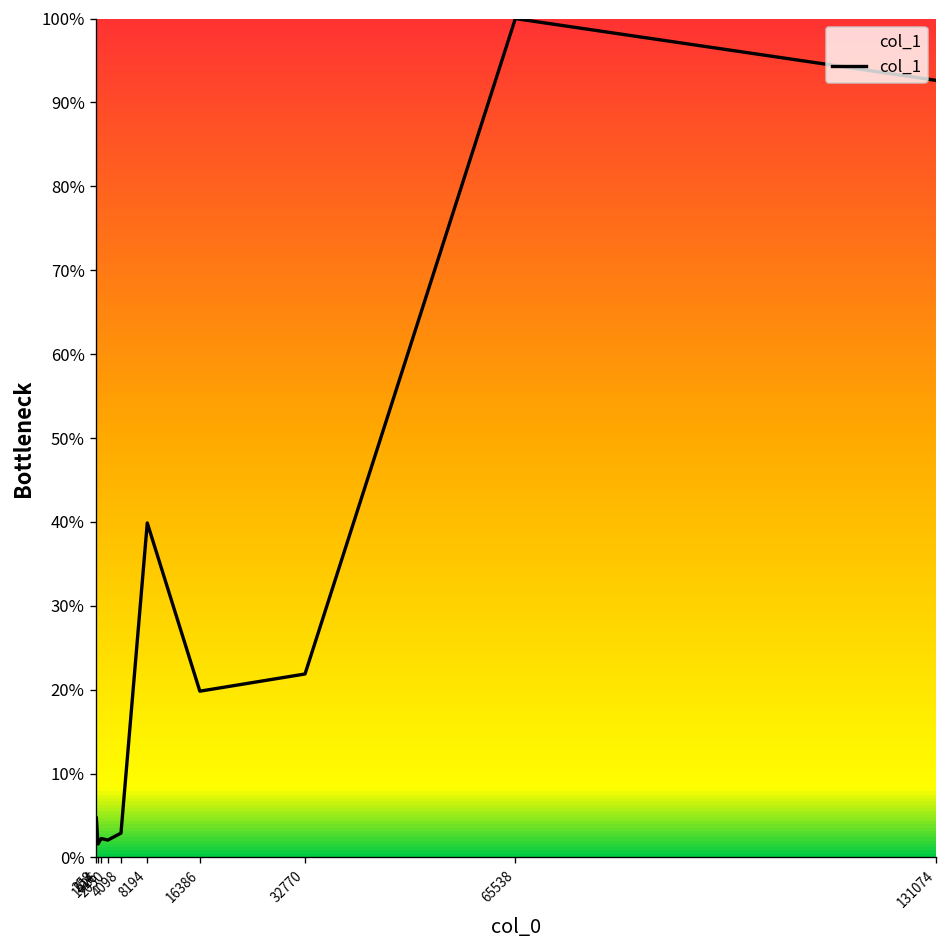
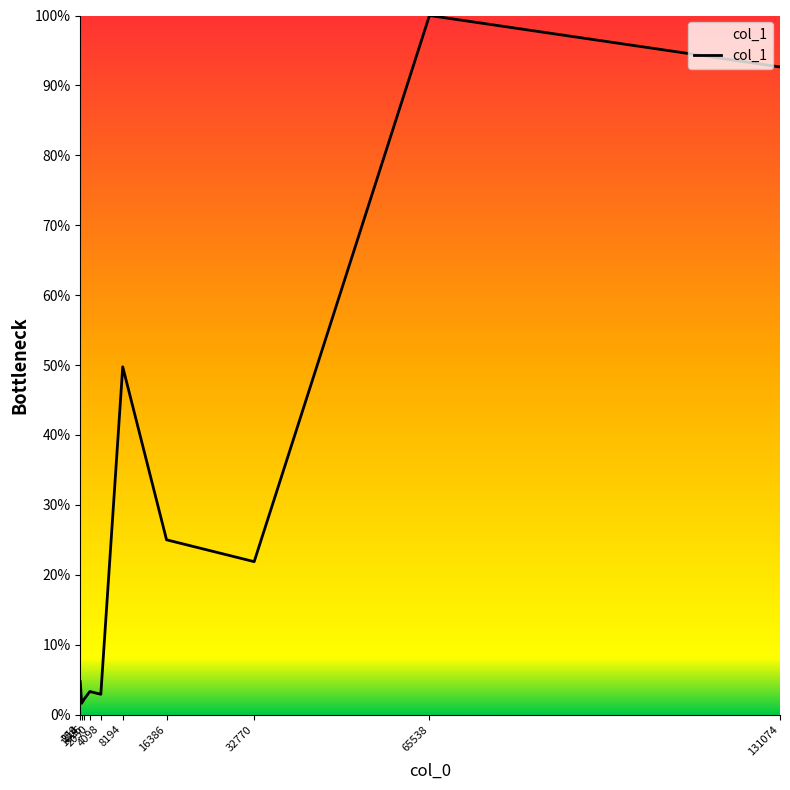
  {
    "258": "5%",
    "514": "2%",
    "1026": "2%",
-   "2050": "2%",
+   "2050": "3%",
    "4098": "3%",
-   "8194": "40%",
-   "16386": "20%",
+   "8194": "50%",
+   "16386": "25%",
    "32770": "22%",
    "65538": "100%",
    "131074": "93%"
  }
